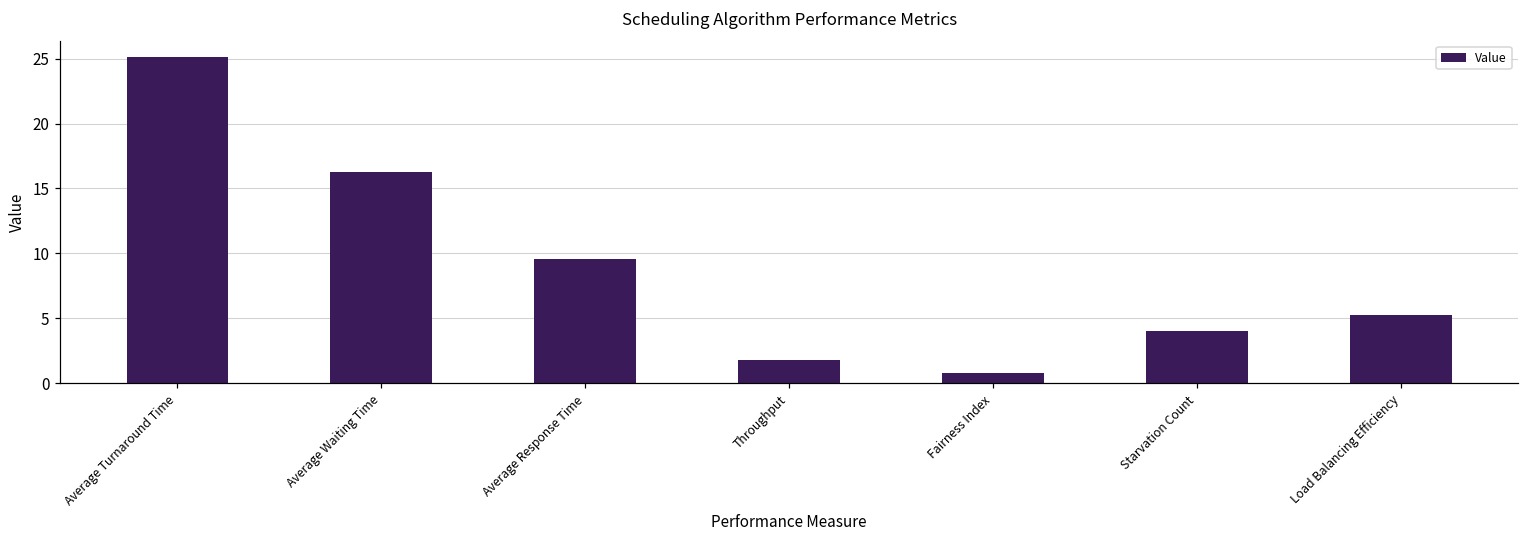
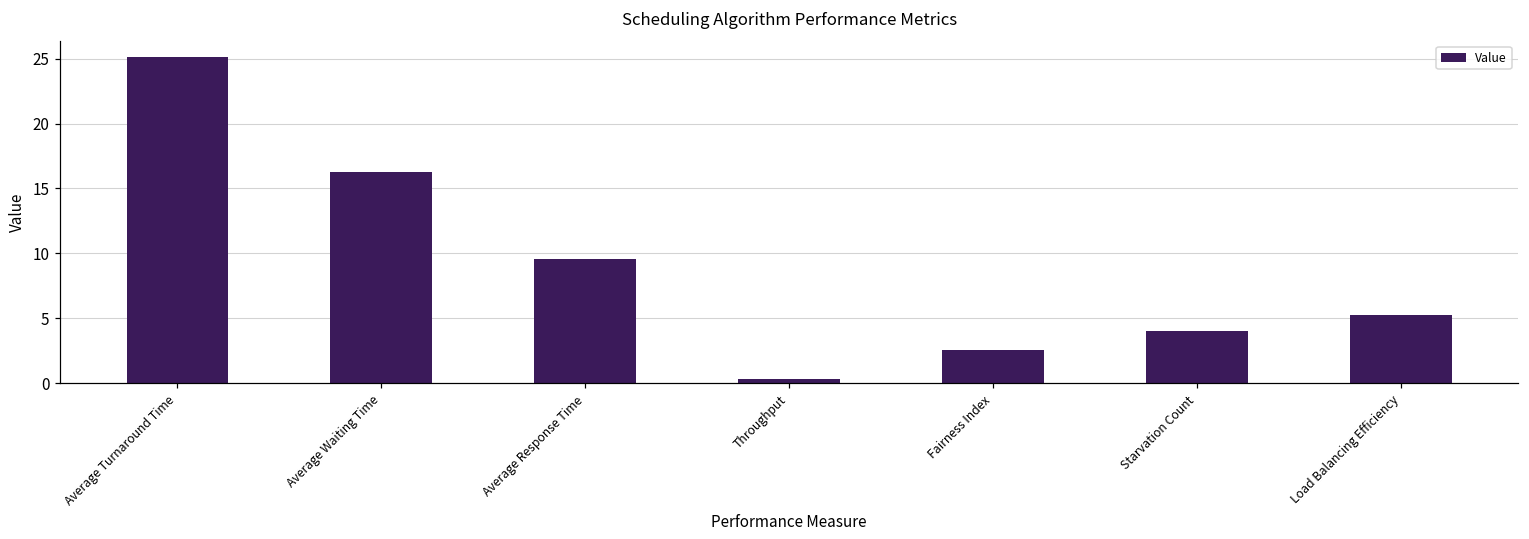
  {
    "Average Turnaround Time": 25.1,
    "Average Waiting Time": 16.3,
    "Average Response Time": 9.6,
-   "Throughput": 1.8,
-   "Fairness Index": 0.8,
+   "Throughput": 0.3,
+   "Fairness Index": 2.6,
    "Starvation Count": 4.0,
    "Load Balancing Efficiency": 5.3
  }
